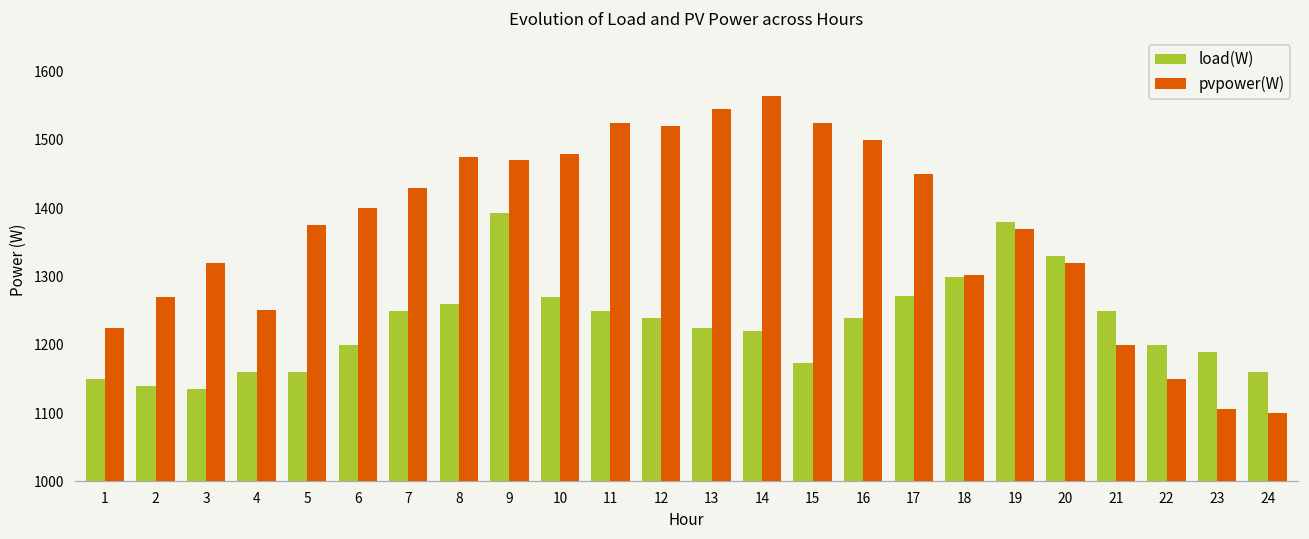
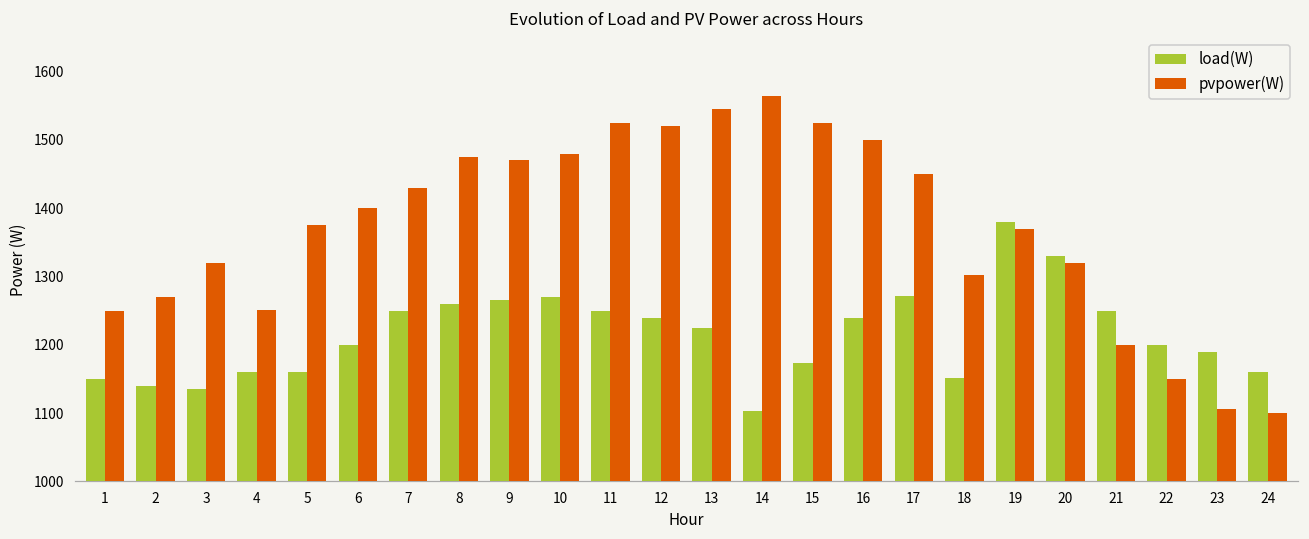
  {
    "load(W)": {
      "1": 1150,
      "2": 1140,
      "3": 1140,
      "4": 1160,
      "5": 1160,
      "6": 1200,
      "7": 1250,
      "8": 1260,
-     "9": 1390,
+     "9": 1270,
      "10": 1270,
      "11": 1250,
      "12": 1240,
      "13": 1230,
-     "14": 1220,
+     "14": 1100,
      "15": 1170,
      "16": 1240,
      "17": 1270,
-     "18": 1300,
+     "18": 1150,
      "19": 1380,
      "20": 1330,
      "21": 1250,
      "22": 1200,
      "23": 1190,
      "24": 1160
    },
    "pvpower(W)": {
-     "1": 1220,
+     "1": 1250,
      "2": 1270,
      "3": 1320,
      "4": 1250,
      "5": 1380,
      "6": 1400,
      "7": 1430,
      "8": 1480,
      "9": 1470,
      "10": 1480,
      "11": 1530,
      "12": 1520,
      "13": 1550,
      "14": 1570,
      "15": 1530,
      "16": 1500,
      "17": 1450,
      "18": 1300,
      "19": 1370,
      "20": 1320,
      "21": 1200,
      "22": 1150,
      "23": 1110,
      "24": 1100
    }
  }
